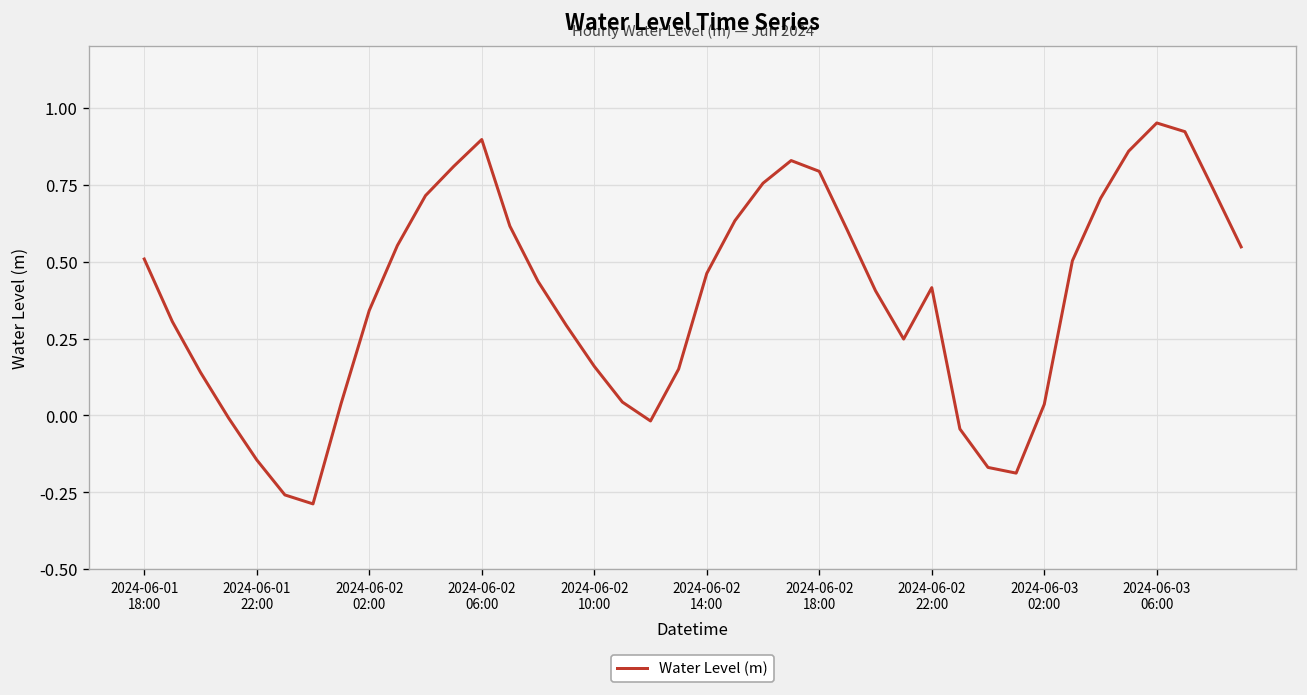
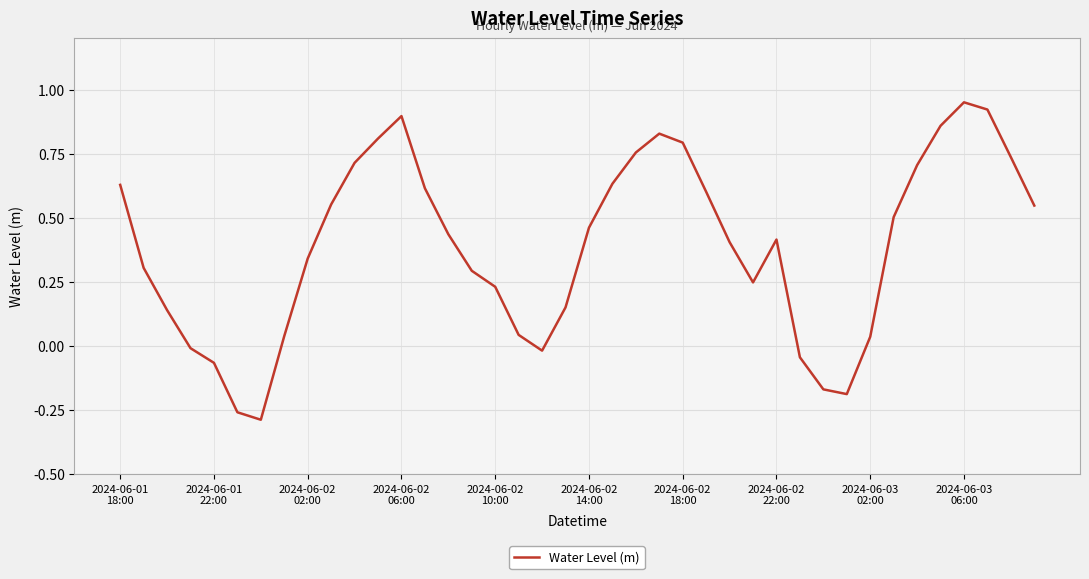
  {
-   "2024-06-01 18:00": 0.51,
-   "2024-06-01 22:00": -0.14,
+   "2024-06-01 18:00": 0.63,
+   "2024-06-01 22:00": -0.07,
    "2024-06-02 02:00": 0.34,
    "2024-06-02 06:00": 0.90,
-   "2024-06-02 10:00": 0.16,
+   "2024-06-02 10:00": 0.23,
    "2024-06-02 14:00": 0.46,
    "2024-06-02 18:00": 0.79,
    "2024-06-02 22:00": 0.42,
    "2024-06-03 02:00": 0.04,
    "2024-06-03 06:00": 0.95
  }
